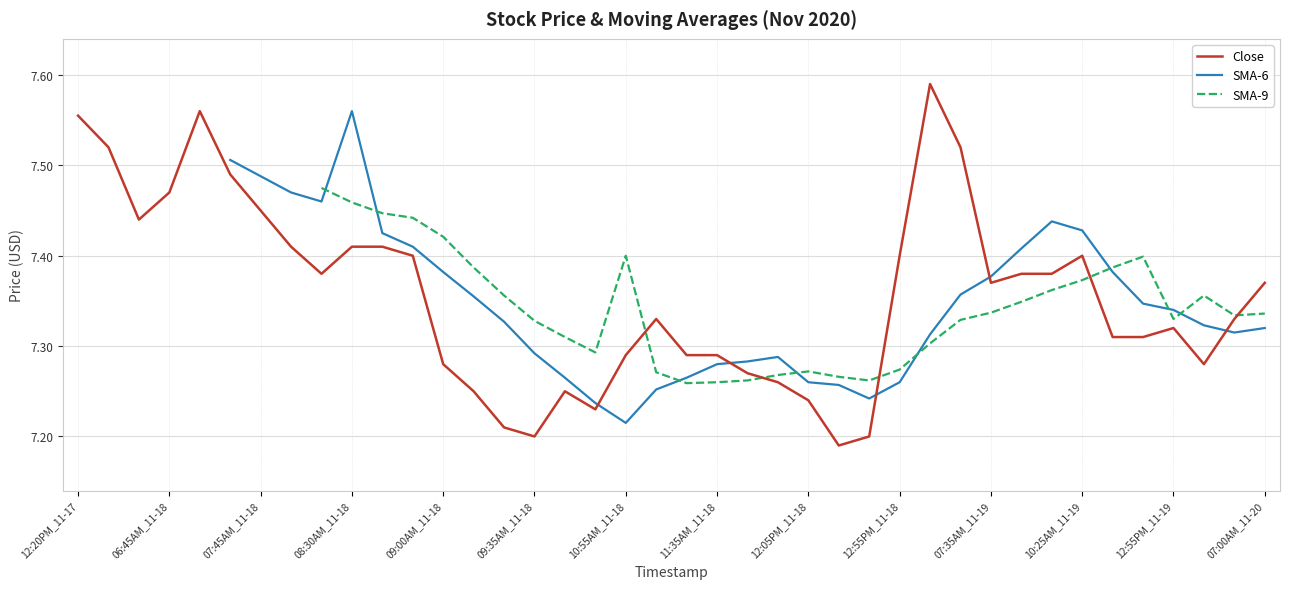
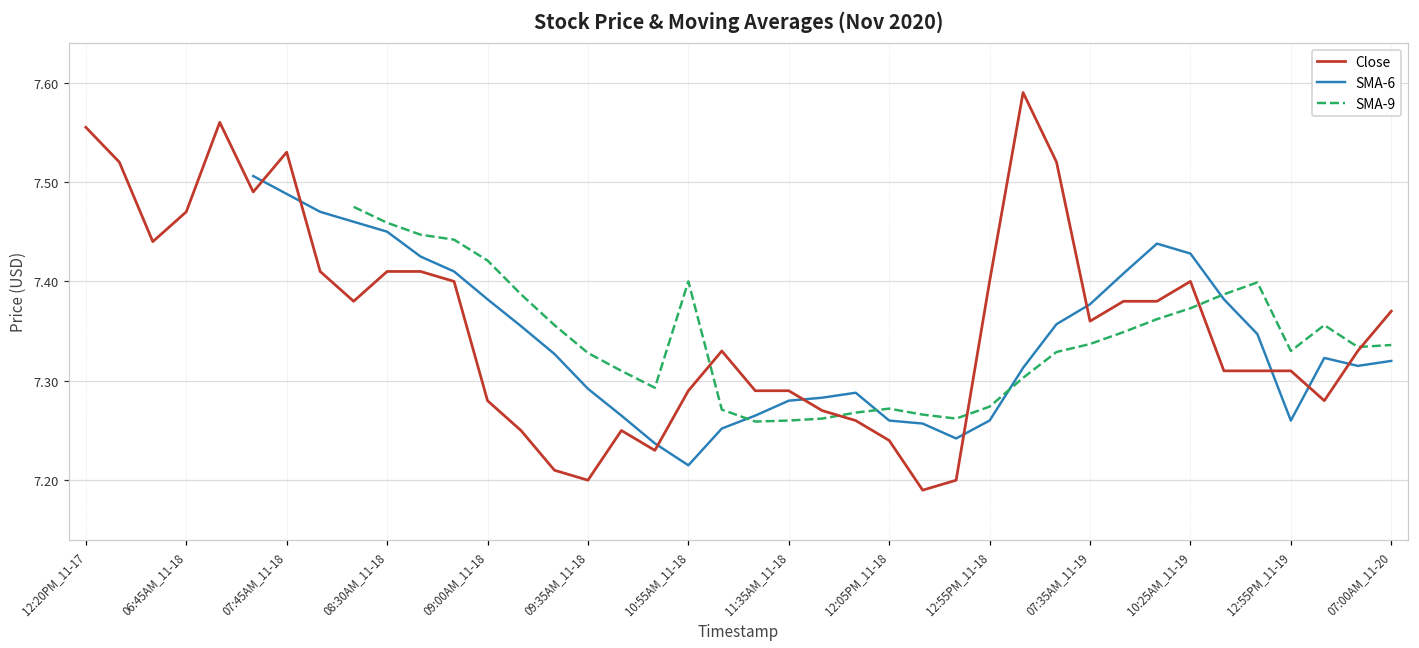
  {
    "Close": {
      "12:20PM_11-17": 7.56,
      "06:45AM_11-18": 7.47,
-     "07:45AM_11-18": 7.45,
+     "07:45AM_11-18": 7.53,
      "08:30AM_11-18": 7.41,
      "09:00AM_11-18": 7.28,
      "09:35AM_11-18": 7.20,
      "10:55AM_11-18": 7.29,
      "11:35AM_11-18": 7.29,
      "12:05PM_11-18": 7.24,
      "12:55PM_11-18": 7.40,
-     "07:35AM_11-19": 7.37,
+     "07:35AM_11-19": 7.36,
      "10:25AM_11-19": 7.40,
-     "12:55PM_11-19": 7.32,
+     "12:55PM_11-19": 7.31,
      "07:00AM_11-20": 7.37
    },
    "SMA-6": {
      "07:45AM_11-18": 7.49,
-     "08:30AM_11-18": 7.56,
+     "08:30AM_11-18": 7.45,
      "09:00AM_11-18": 7.38,
      "09:35AM_11-18": 7.29,
      "10:55AM_11-18": 7.22,
      "11:35AM_11-18": 7.28,
      "12:05PM_11-18": 7.26,
      "12:55PM_11-18": 7.26,
      "07:35AM_11-19": 7.38,
      "10:25AM_11-19": 7.43,
-     "12:55PM_11-19": 7.34,
+     "12:55PM_11-19": 7.26,
      "07:00AM_11-20": 7.32
    },
    "SMA-9": {
      "08:30AM_11-18": 7.46,
      "09:00AM_11-18": 7.42,
      "09:35AM_11-18": 7.33,
      "10:55AM_11-18": 7.40,
      "11:35AM_11-18": 7.26,
      "12:05PM_11-18": 7.27,
      "12:55PM_11-18": 7.27,
      "07:35AM_11-19": 7.34,
      "10:25AM_11-19": 7.37,
      "12:55PM_11-19": 7.33,
      "07:00AM_11-20": 7.34
    }
  }
